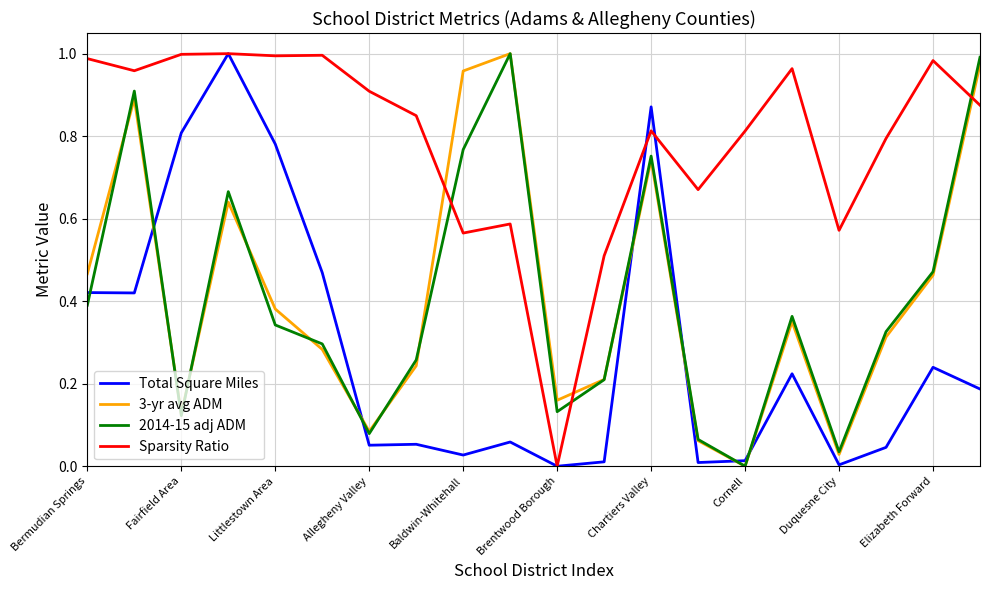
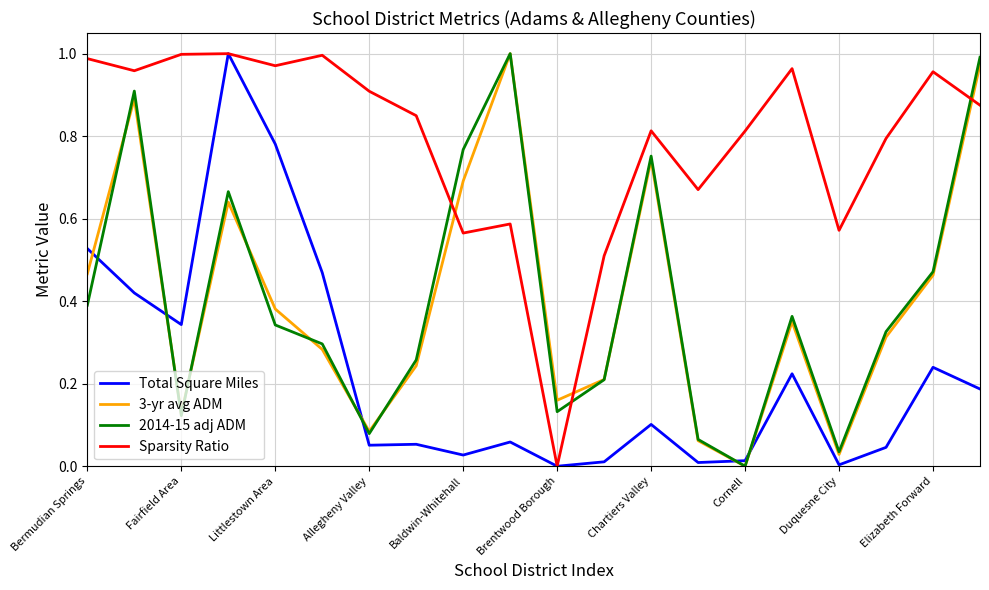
  {
    "Total Square Miles": {
-     "Bermudian Springs": 0.42,
-     "Fairfield Area": 0.81,
+     "Bermudian Springs": 0.53,
+     "Fairfield Area": 0.34,
      "Littlestown Area": 0.78,
      "Allegheny Valley": 0.05,
      "Baldwin-Whitehall": 0.03,
-     "Chartiers Valley": 0.87,
+     "Chartiers Valley": 0.10,
      "Cornell": 0.01,
      "Duquesne City": 0.00,
      "Elizabeth Forward": 0.24
    },
    "3-yr avg ADM": {
      "Bermudian Springs": 0.47,
      "Littlestown Area": 0.38,
-     "Baldwin-Whitehall": 0.96,
+     "Baldwin-Whitehall": 0.69,
      "Brentwood Borough": 0.16,
      "Chartiers Valley": 0.74,
      "Duquesne City": 0.03,
      "Elizabeth Forward": 0.46
    },
    "2014-15 adj ADM": {
      "Bermudian Springs": 0.39,
      "Littlestown Area": 0.34,
      "Baldwin-Whitehall": 0.77,
      "Brentwood Borough": 0.13,
      "Chartiers Valley": 0.75,
      "Duquesne City": 0.03,
      "Elizabeth Forward": 0.47
    },
    "Sparsity Ratio": {
      "Bermudian Springs": 0.99,
      "Fairfield Area": 1.00,
-     "Littlestown Area": 0.99,
+     "Littlestown Area": 0.97,
      "Allegheny Valley": 0.91,
      "Baldwin-Whitehall": 0.57,
      "Chartiers Valley": 0.81,
      "Cornell": 0.81,
      "Duquesne City": 0.57,
-     "Elizabeth Forward": 0.98
+     "Elizabeth Forward": 0.96
    }
  }
